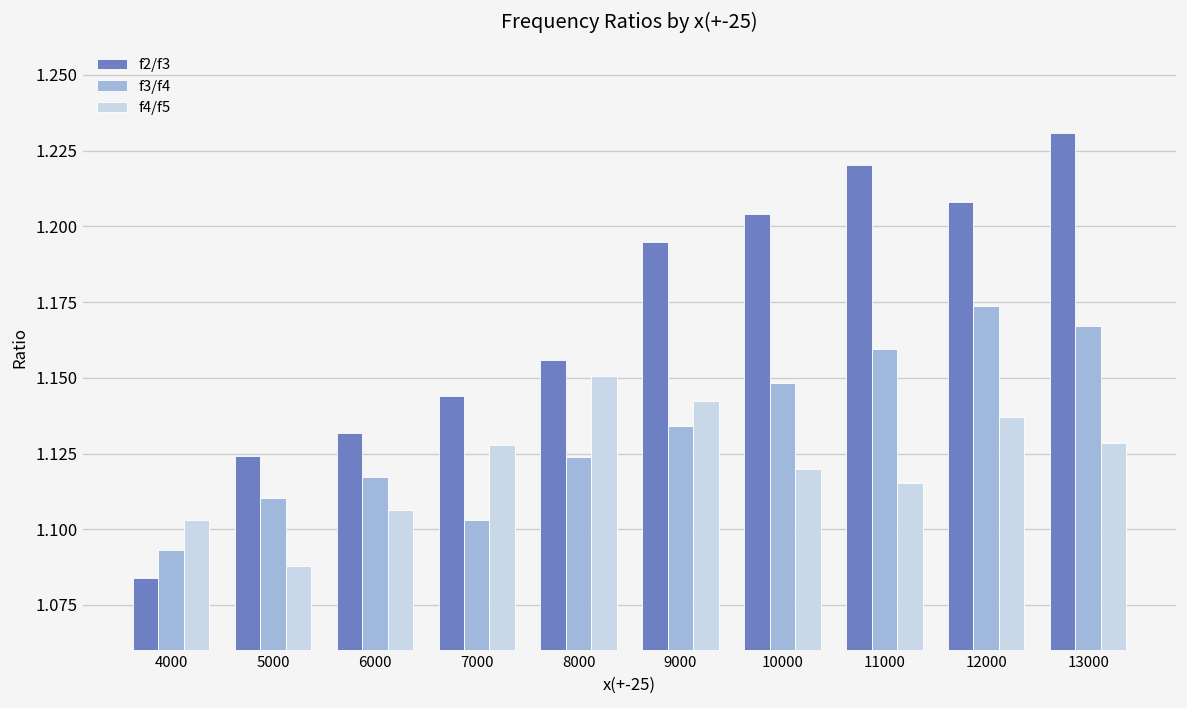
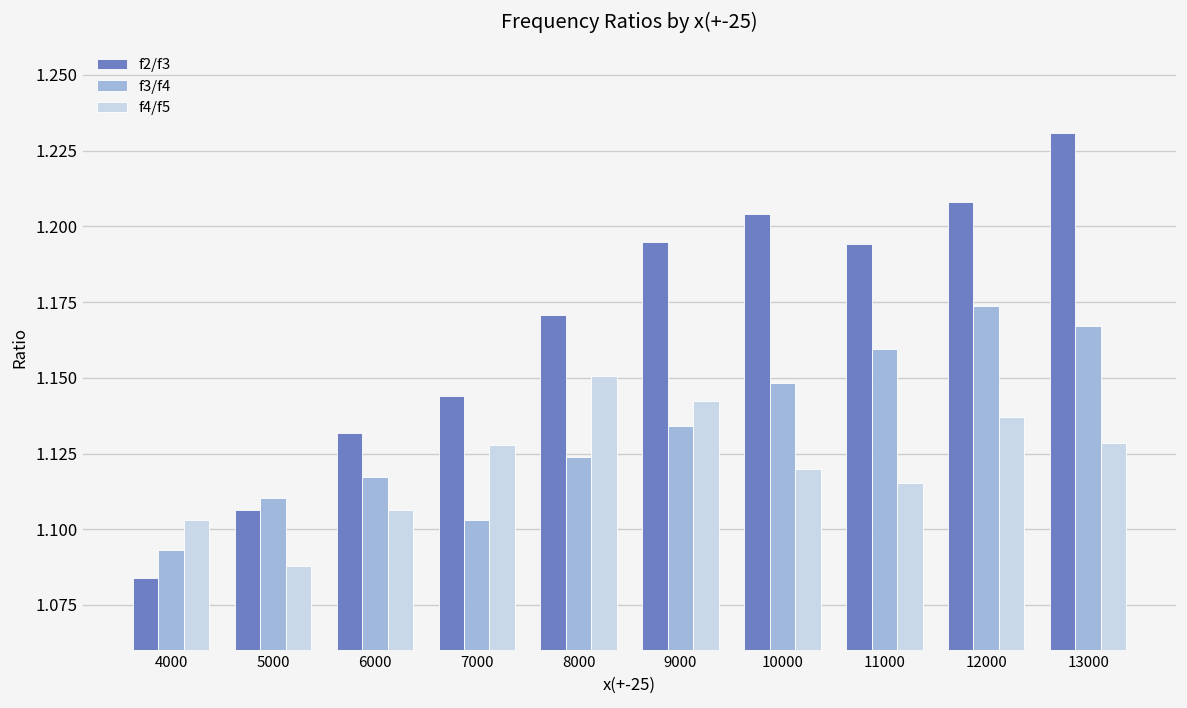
  {
    "f2/f3": {
      "4000": 1.084,
-     "5000": 1.124,
+     "5000": 1.106,
      "6000": 1.132,
      "7000": 1.144,
-     "8000": 1.156,
+     "8000": 1.171,
      "9000": 1.195,
      "10000": 1.204,
-     "11000": 1.220,
+     "11000": 1.194,
      "12000": 1.208,
      "13000": 1.231
    }
  }
